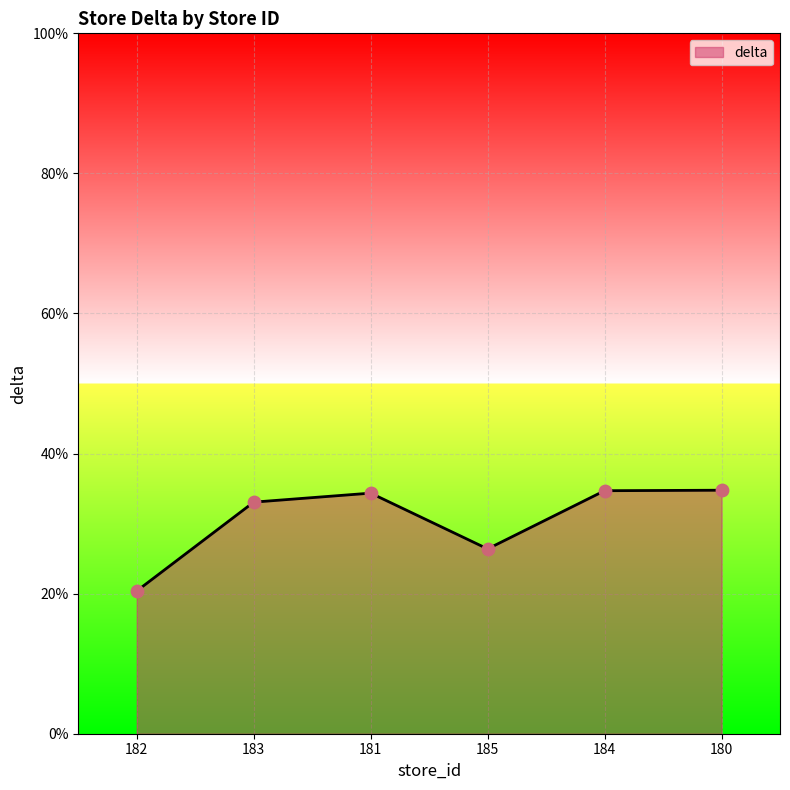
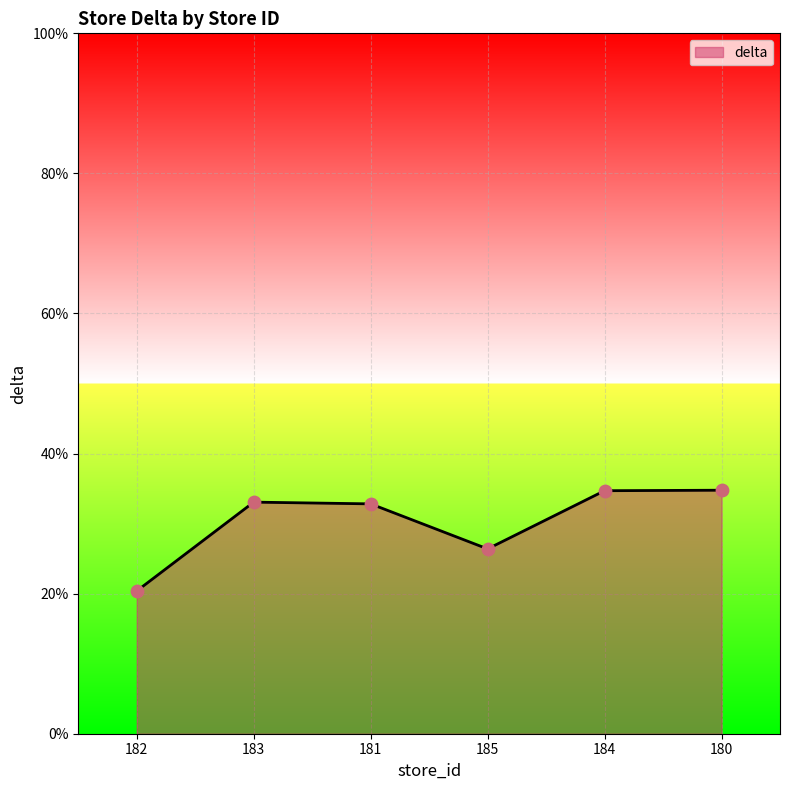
  {
    "182": "20%",
    "183": "33%",
-   "181": "34%",
+   "181": "33%",
    "185": "26%",
    "184": "35%",
    "180": "35%"
  }
